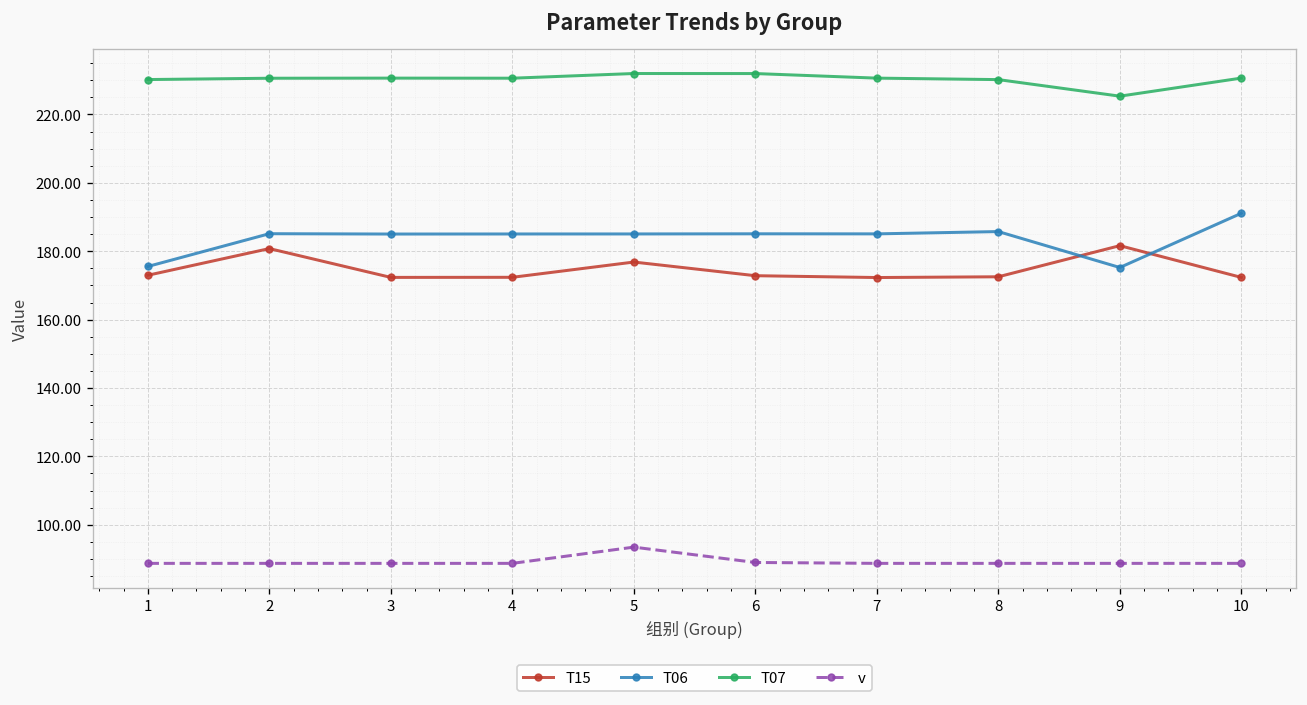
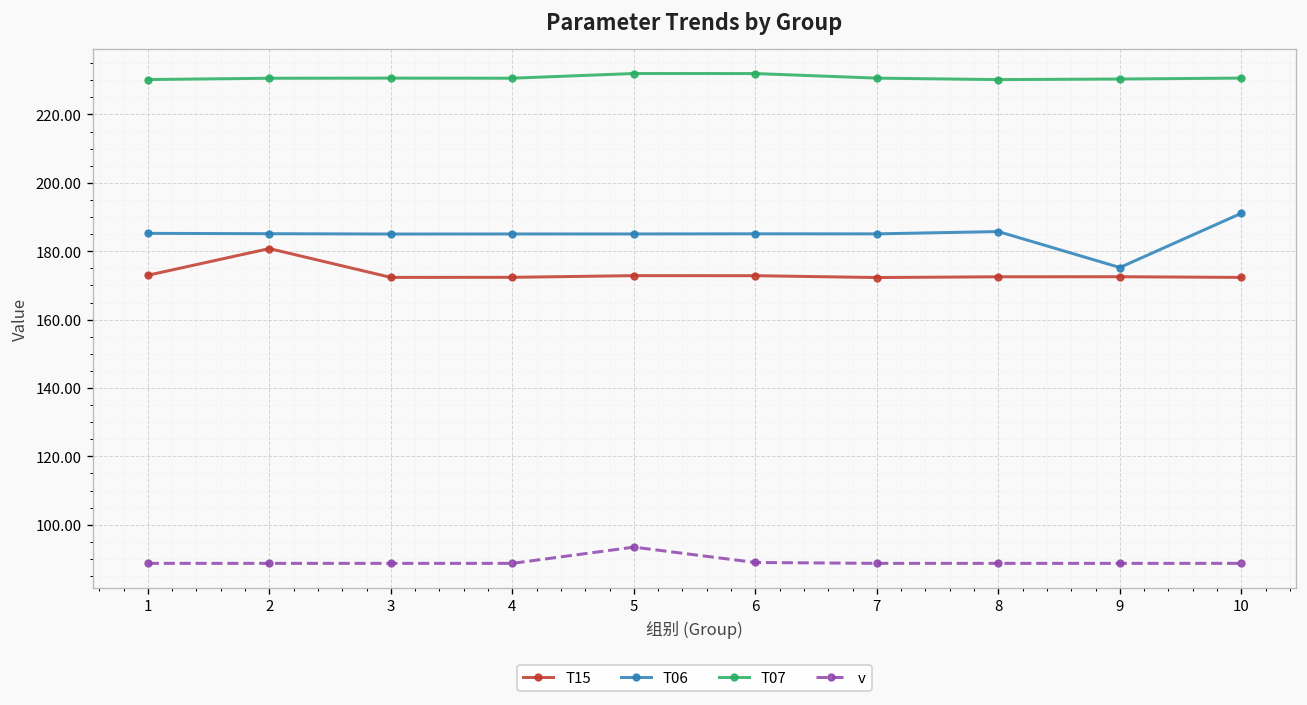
  {
    "T15": {
      "1": 173,
      "2": 181,
      "3": 172,
      "4": 172,
-     "5": 177,
+     "5": 173,
      "6": 173,
      "7": 172,
      "8": 173,
-     "9": 182,
+     "9": 173,
      "10": 172
    },
    "T06": {
-     "1": 176,
+     "1": 185,
      "2": 185,
      "3": 185,
      "4": 185,
      "5": 185,
      "6": 185,
      "7": 185,
      "8": 186,
      "9": 175,
      "10": 191
    },
    "T07": {
      "1": 230,
      "2": 231,
      "3": 231,
      "4": 231,
      "5": 232,
      "6": 232,
      "7": 231,
      "8": 230,
-     "9": 225,
+     "9": 230,
      "10": 231
    },
    "v": {
      "1": 89,
      "2": 89,
      "3": 89,
      "4": 89,
      "5": 93,
      "6": 89,
      "7": 89,
      "8": 89,
      "9": 89,
      "10": 89
    }
  }
